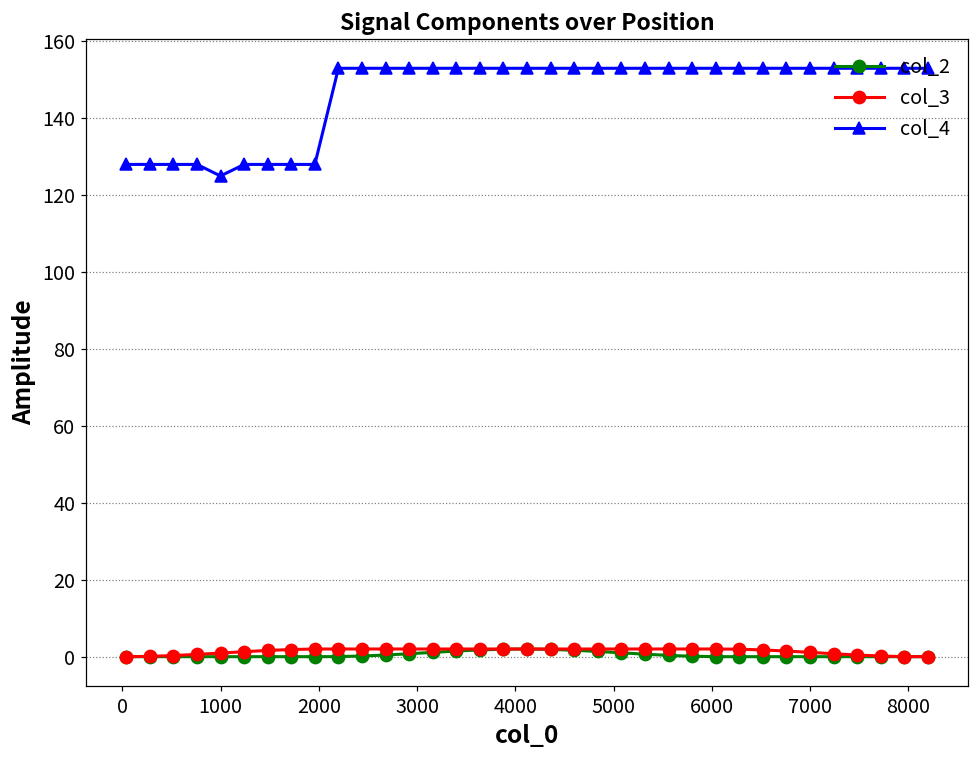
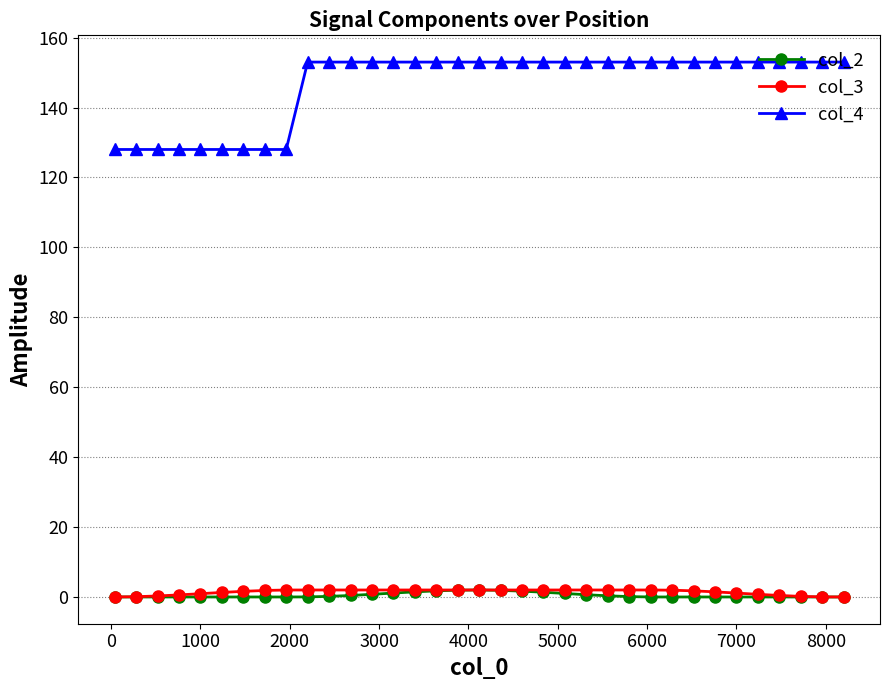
  {
    "col_2": {
      "1000": 0,
      "7000": 0
    },
    "col_3": {
      "1000": 1,
      "7000": 1
    },
    "col_4": {
-     "1000": 125,
+     "1000": 128,
      "7000": 153
    }
  }
